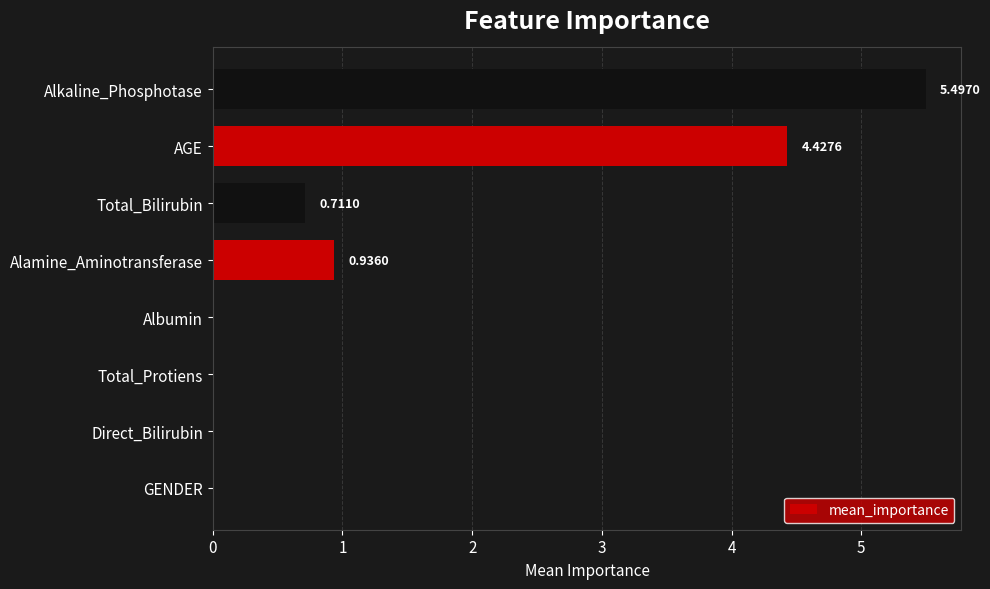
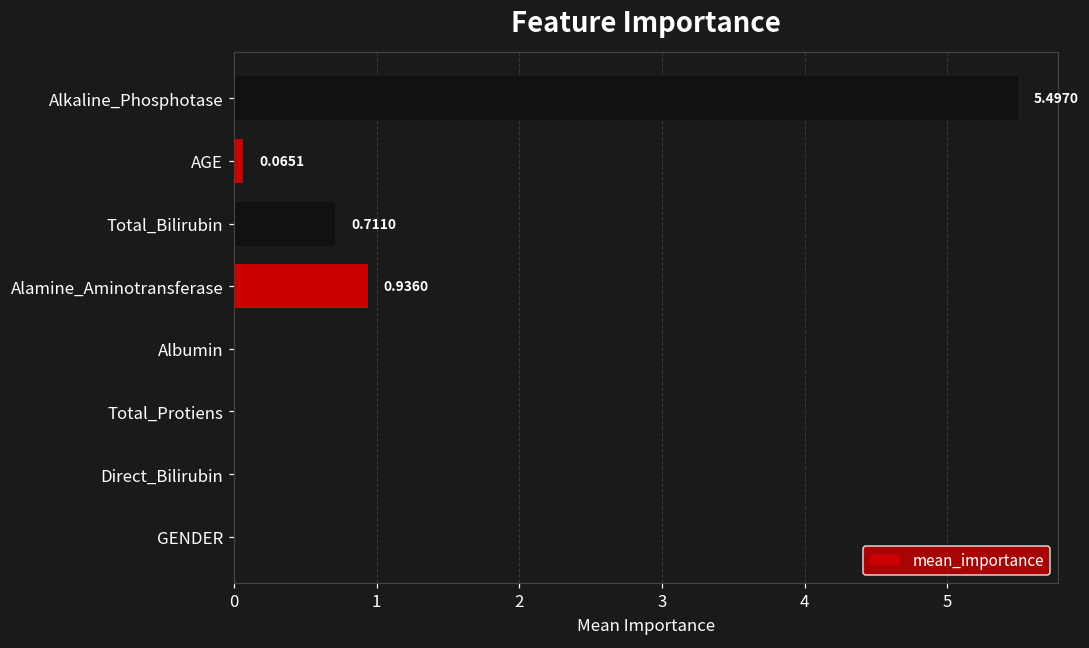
  {
    "Alkaline_Phosphotase": 5.4970,
-   "AGE": 4.4276,
+   "AGE": 0.0651,
    "Total_Bilirubin": 0.7110,
    "Alamine_Aminotransferase": 0.9360
  }
